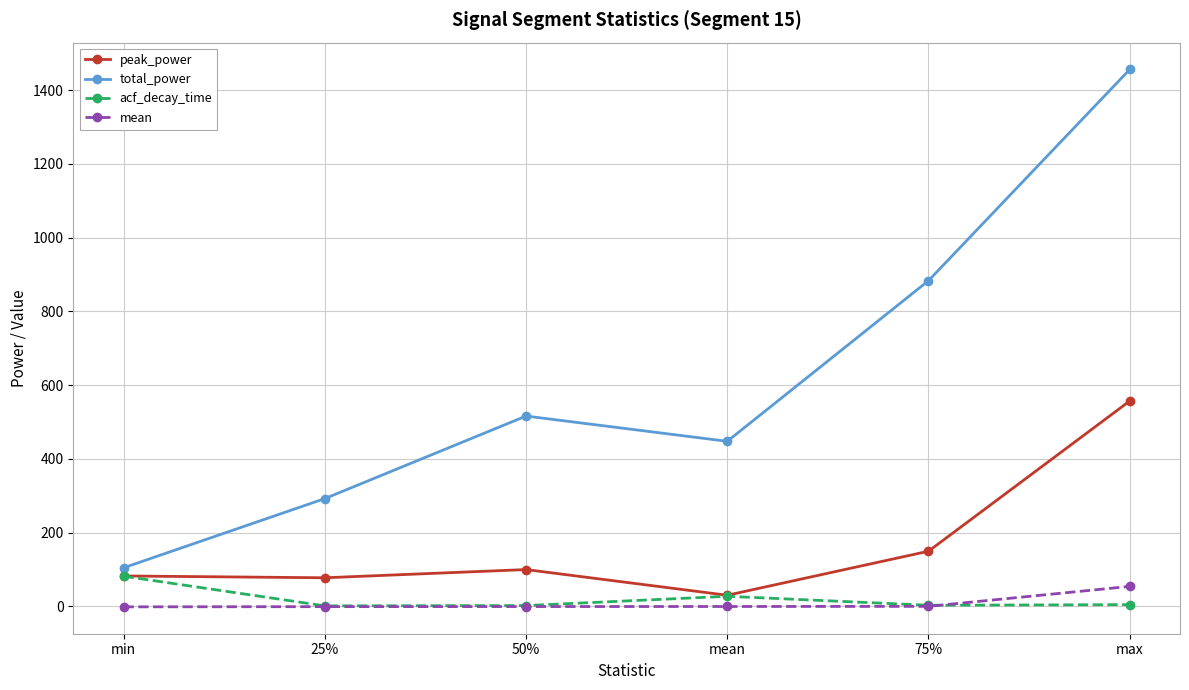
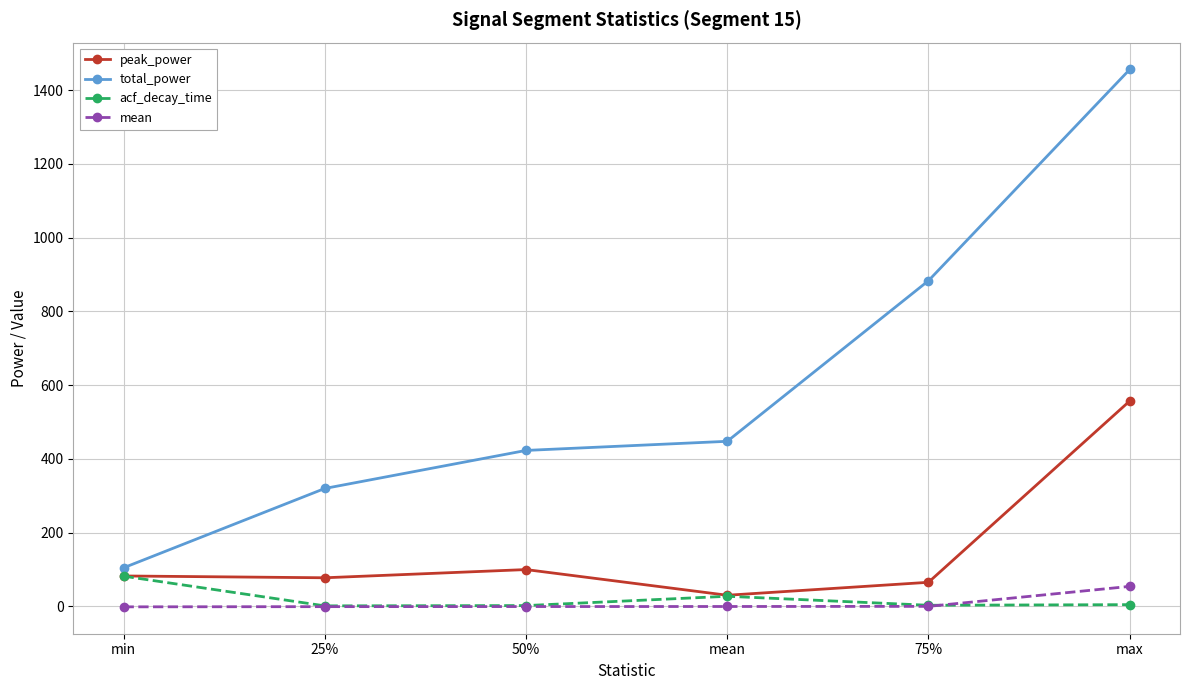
  {
    "peak_power": {
      "25%": 80,
      "50%": 100,
-     "75%": 150,
+     "75%": 70,
      "max": 560
    },
    "total_power": {
      "min": 100,
-     "25%": 290,
-     "50%": 520,
+     "25%": 320,
+     "50%": 420,
      "mean": 450,
      "75%": 880,
      "max": 1460
    },
    "acf_decay_time": {
      "max": 10
    },
    "mean": {
      "min": 0,
      "mean": 0,
      "max": 50
    }
  }
